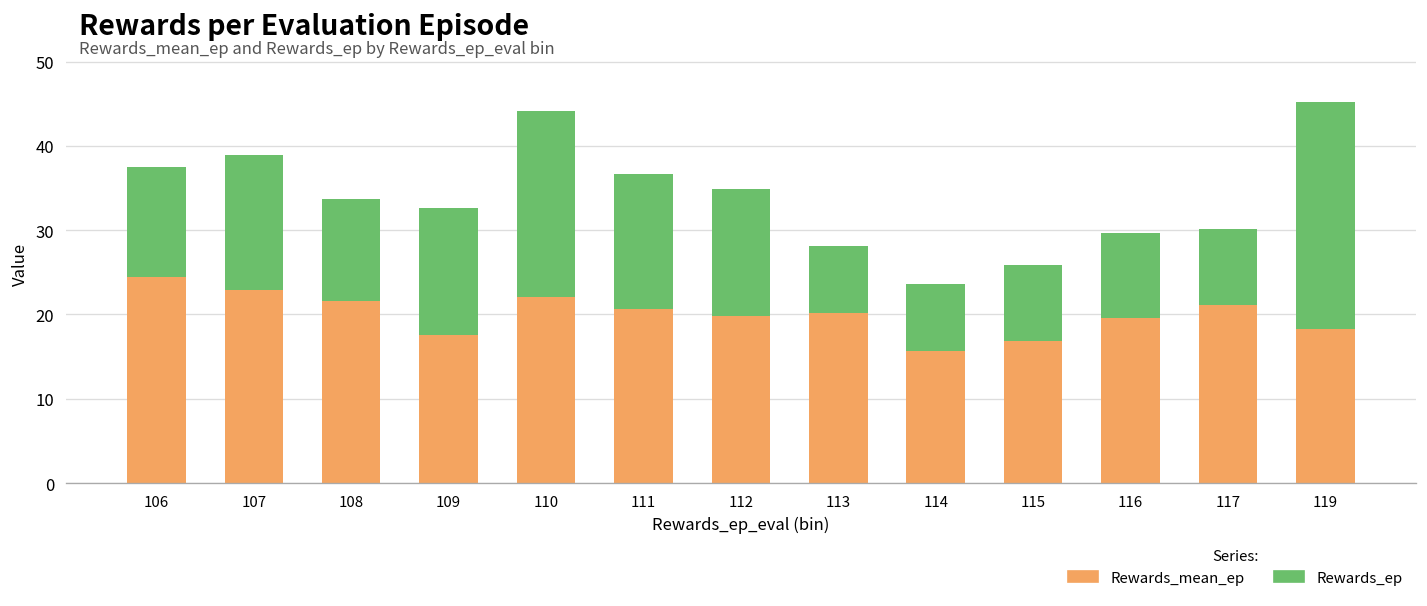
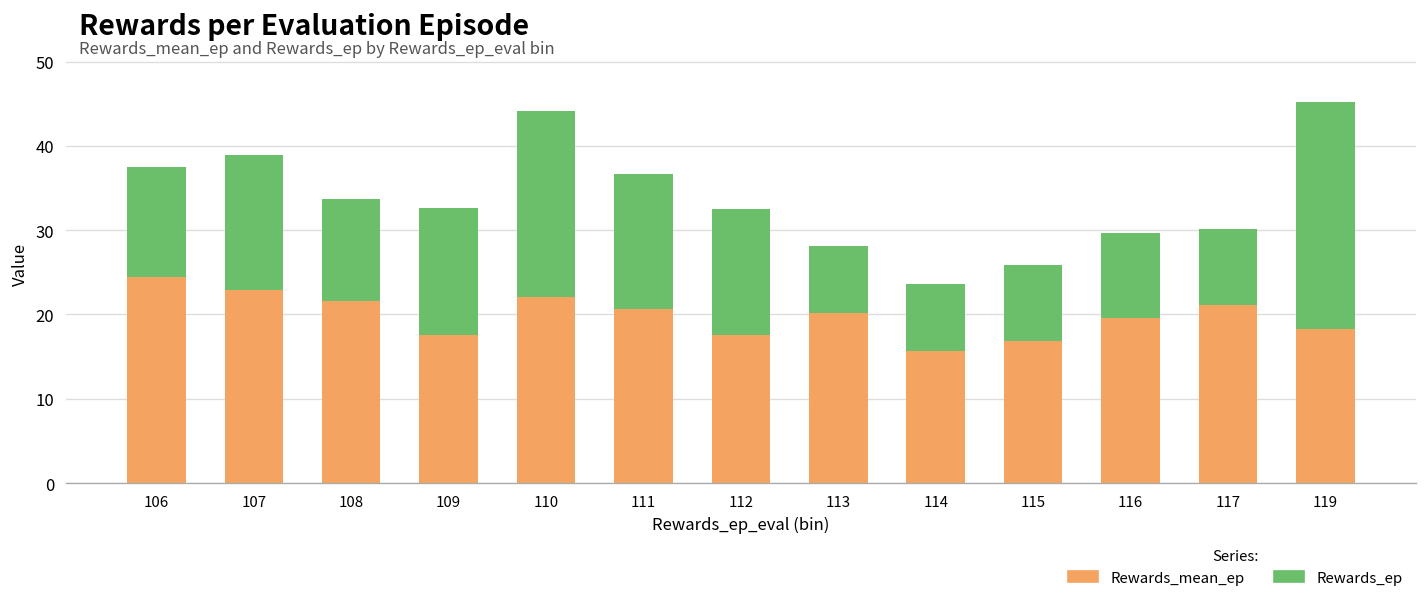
  {
    "Rewards_mean_ep": {
      "106": 25,
      "107": 23,
      "108": 22,
      "109": 18,
      "110": 22,
      "111": 21,
-     "112": 20,
+     "112": 18,
      "113": 20,
      "114": 16,
      "115": 17,
      "116": 20,
      "117": 21,
      "119": 18
    },
    "Rewards_ep": {
      "106": 13,
      "107": 16,
      "108": 12,
      "109": 15,
      "110": 22,
      "111": 16,
      "112": 15,
      "113": 8,
      "114": 8,
      "115": 9,
      "116": 10,
      "117": 9,
      "119": 27
    }
  }
